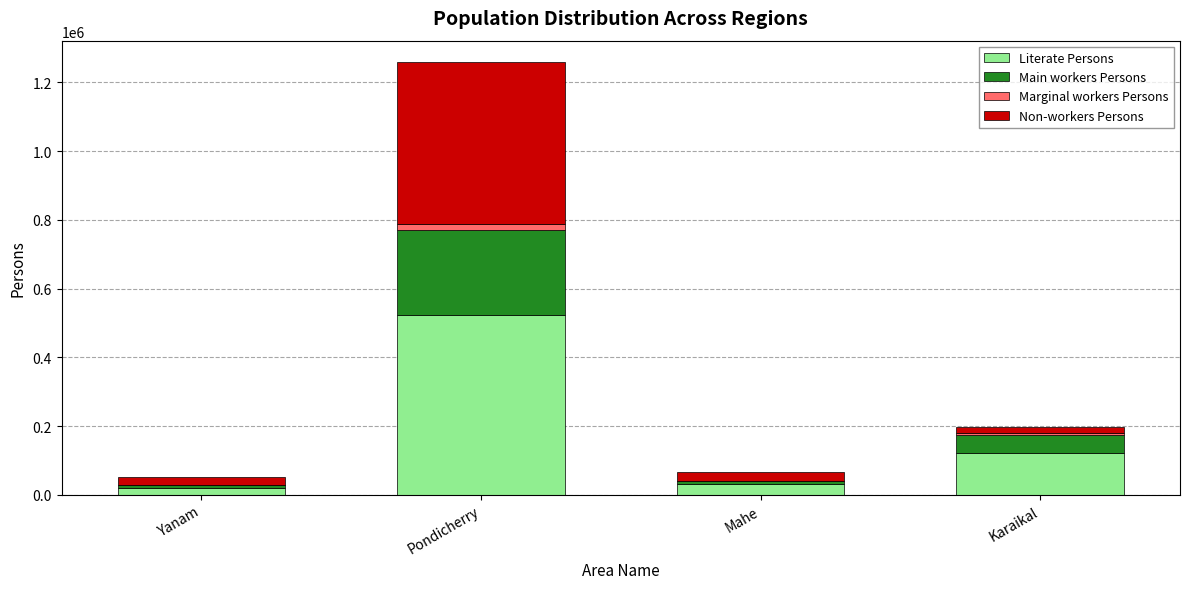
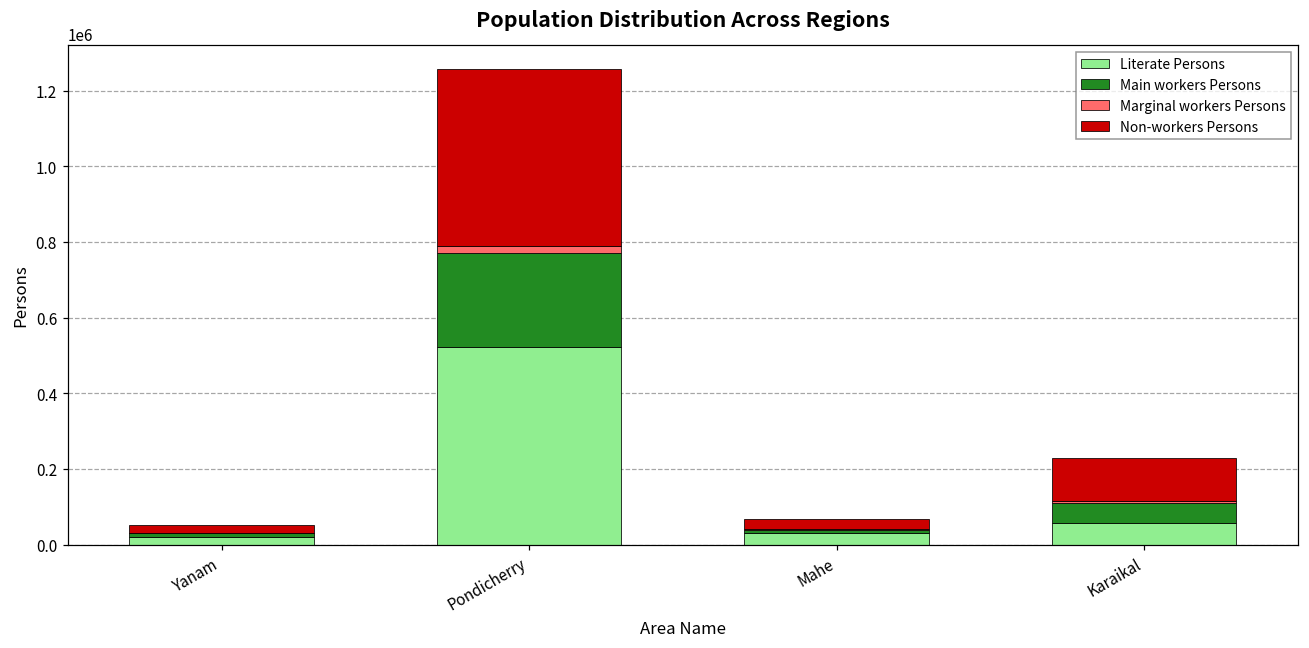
  {
    "Literate Persons": {
      "Yanam": 20000,
      "Pondicherry": 520000,
      "Mahe": 30000,
-     "Karaikal": 120000
+     "Karaikal": 60000
    },
    "Main workers Persons": {
      "Yanam": 10000,
      "Pondicherry": 250000,
      "Mahe": 10000,
      "Karaikal": 50000
    },
    "Marginal workers Persons": {
      "Pondicherry": 20000
    },
    "Non-workers Persons": {
      "Yanam": 20000,
      "Pondicherry": 470000,
      "Mahe": 30000,
-     "Karaikal": 20000
+     "Karaikal": 110000
    }
  }
